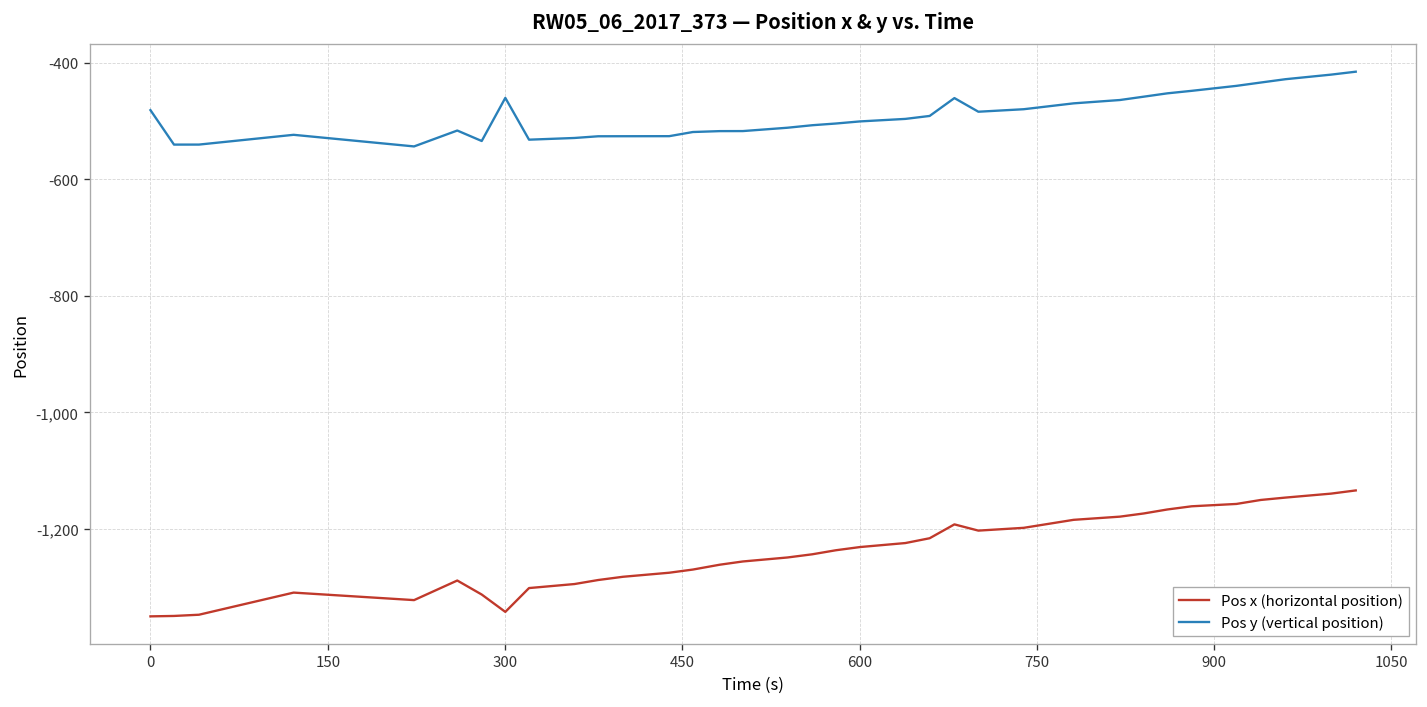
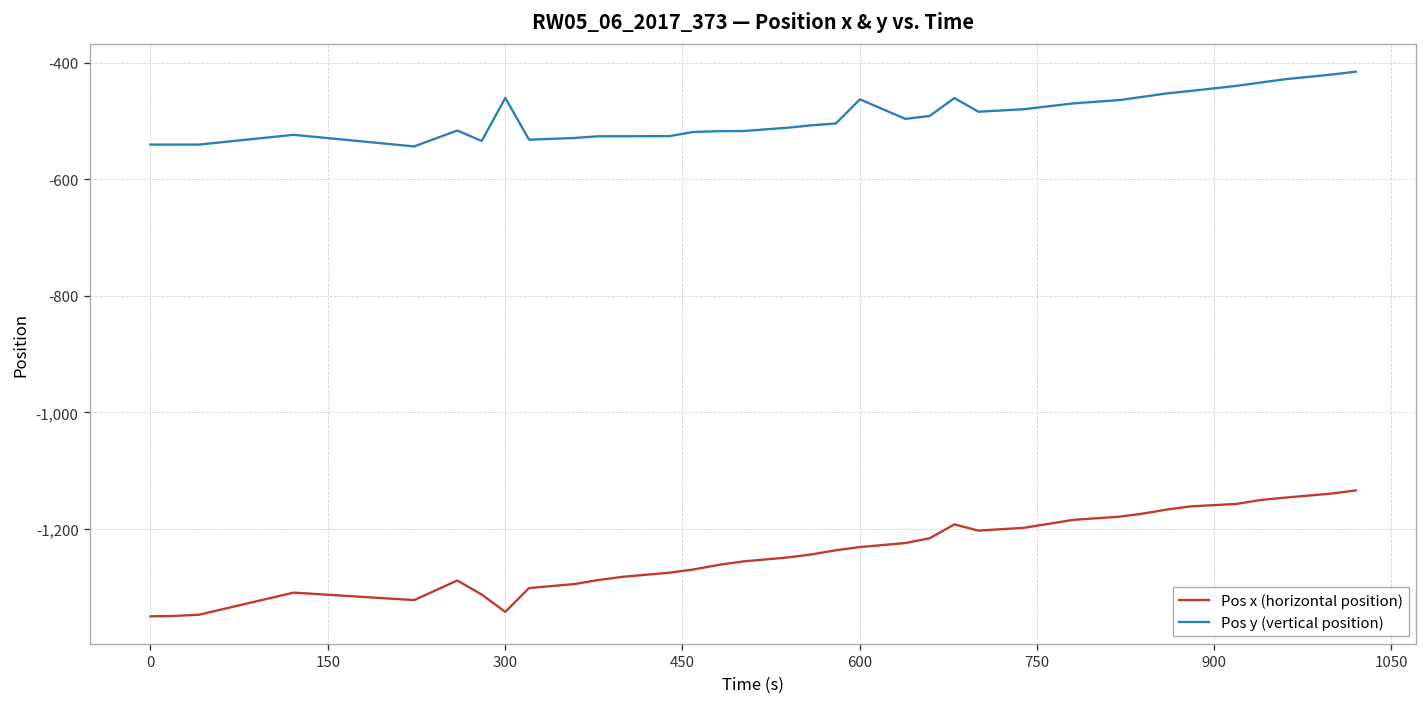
  {
    "Pos x (horizontal position)": {
      "0": "-1,350",
      "300": "-1,340",
      "600": "-1,230"
    },
    "Pos y (vertical position)": {
-     "0": "-480",
+     "0": "-540",
      "300": "-460",
-     "600": "-500"
+     "600": "-460"
    }
  }
